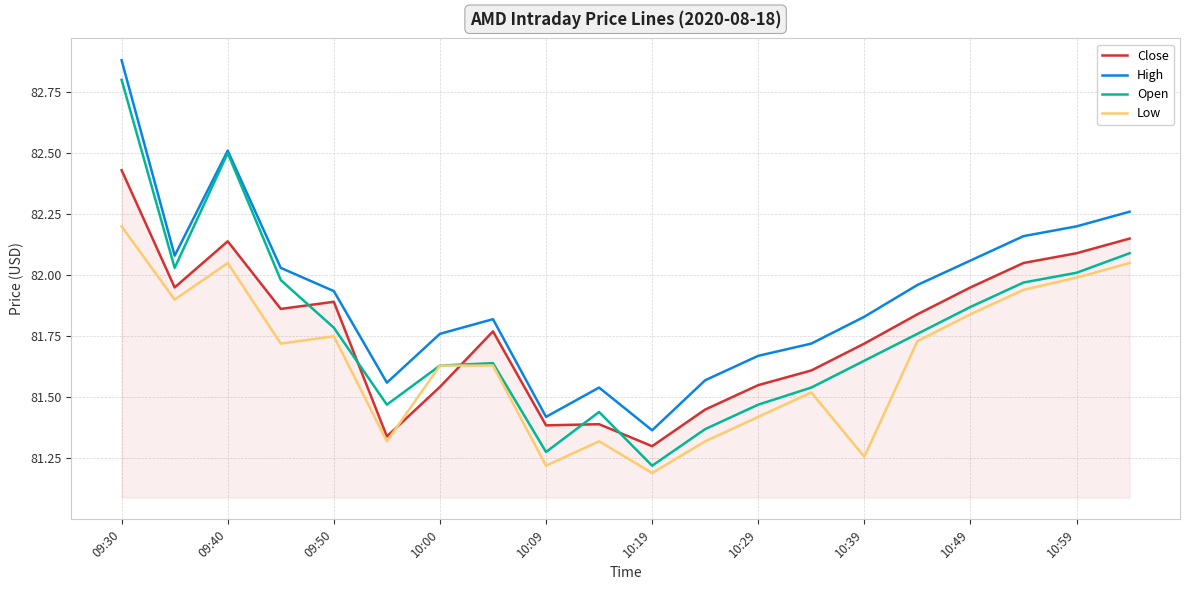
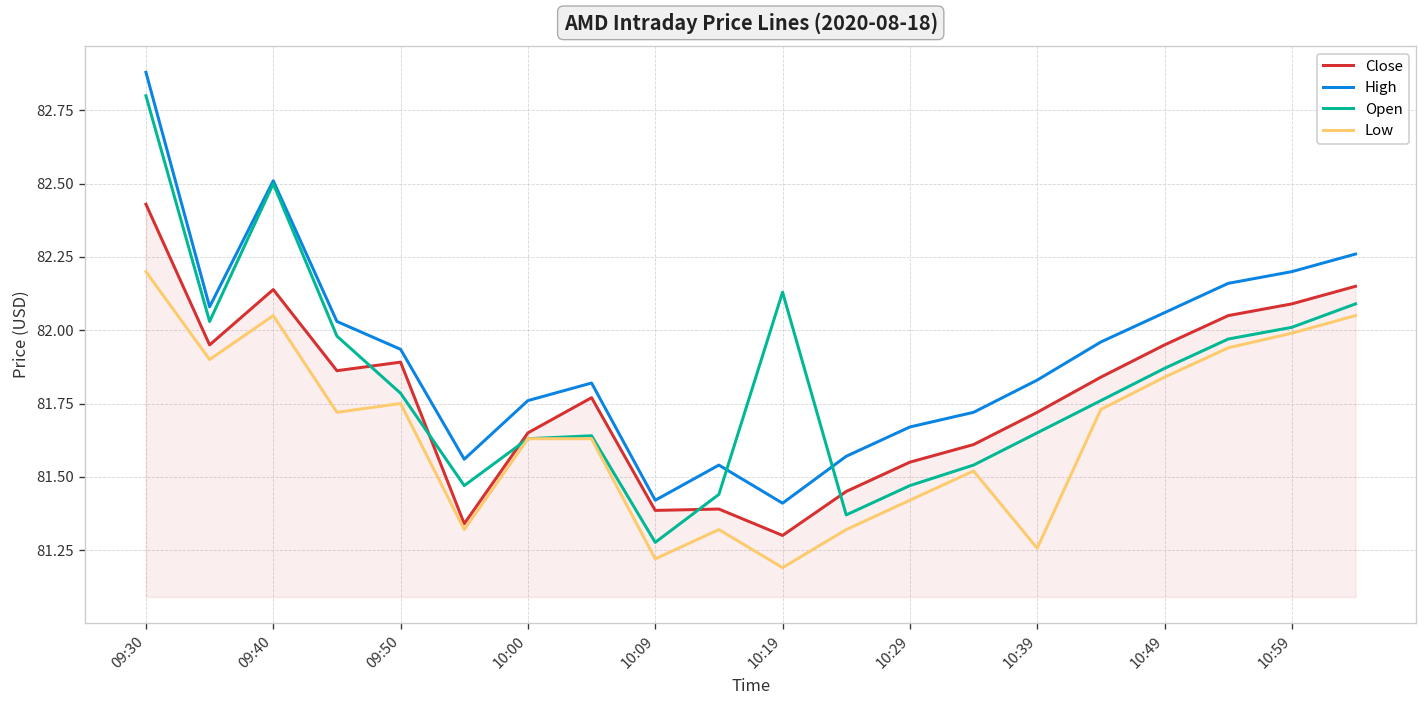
  {
    "Close": {
      "09:30": 82.43,
      "09:40": 82.14,
      "09:50": 81.89,
-     "10:00": 81.54,
+     "10:00": 81.65,
      "10:09": 81.39,
      "10:19": 81.30,
      "10:29": 81.55,
      "10:39": 81.72,
      "10:49": 81.95,
      "10:59": 82.09
    },
    "High": {
      "09:30": 82.88,
      "09:50": 81.93,
      "10:00": 81.76,
      "10:09": 81.42,
-     "10:19": 81.37,
+     "10:19": 81.41,
      "10:29": 81.67,
      "10:39": 81.83,
      "10:49": 82.06,
      "10:59": 82.20
    },
    "Open": {
      "09:30": 82.80,
      "09:50": 81.79,
      "10:09": 81.28,
-     "10:19": 81.22,
+     "10:19": 82.13,
      "10:29": 81.47,
      "10:39": 81.65,
      "10:49": 81.87,
      "10:59": 82.01
    },
    "Low": {
      "09:30": 82.20,
      "09:40": 82.05,
      "09:50": 81.75,
      "10:09": 81.22,
      "10:19": 81.19,
      "10:29": 81.42,
      "10:39": 81.26,
      "10:49": 81.84,
      "10:59": 81.99
    }
  }
